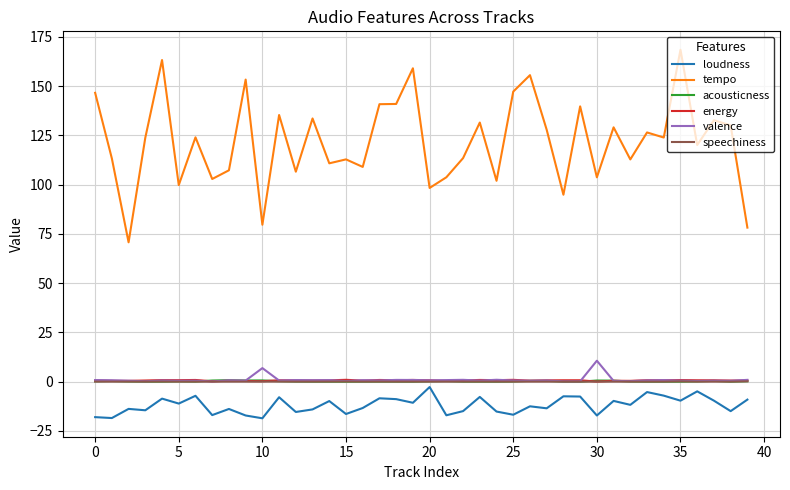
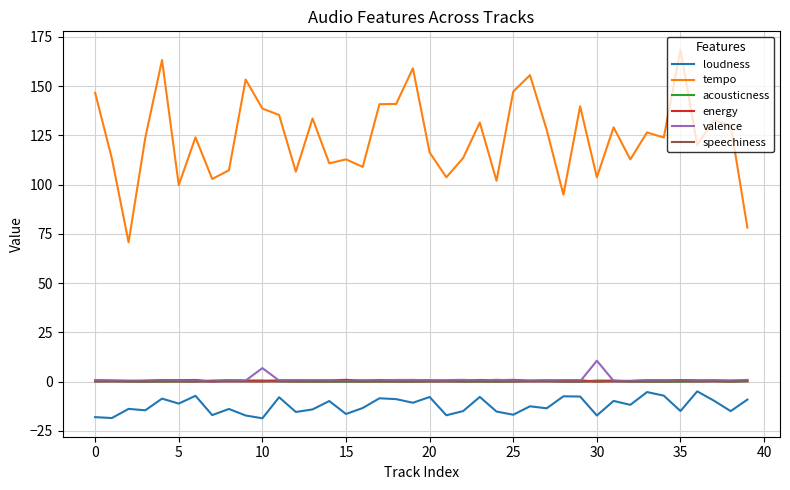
  {
    "loudness": {
      "0": -18,
      "5": -11,
      "10": -19,
      "15": -16,
-     "20": -3,
+     "20": -8,
      "25": -17,
      "30": -17,
-     "35": -10
+     "35": -15
    },
    "tempo": {
      "0": 147,
      "5": 100,
-     "10": 80,
+     "10": 139,
      "15": 113,
-     "20": 98,
+     "20": 116,
      "25": 147,
      "30": 104
    },
    "valence": {
      "10": 7,
      "30": 11
    }
  }
